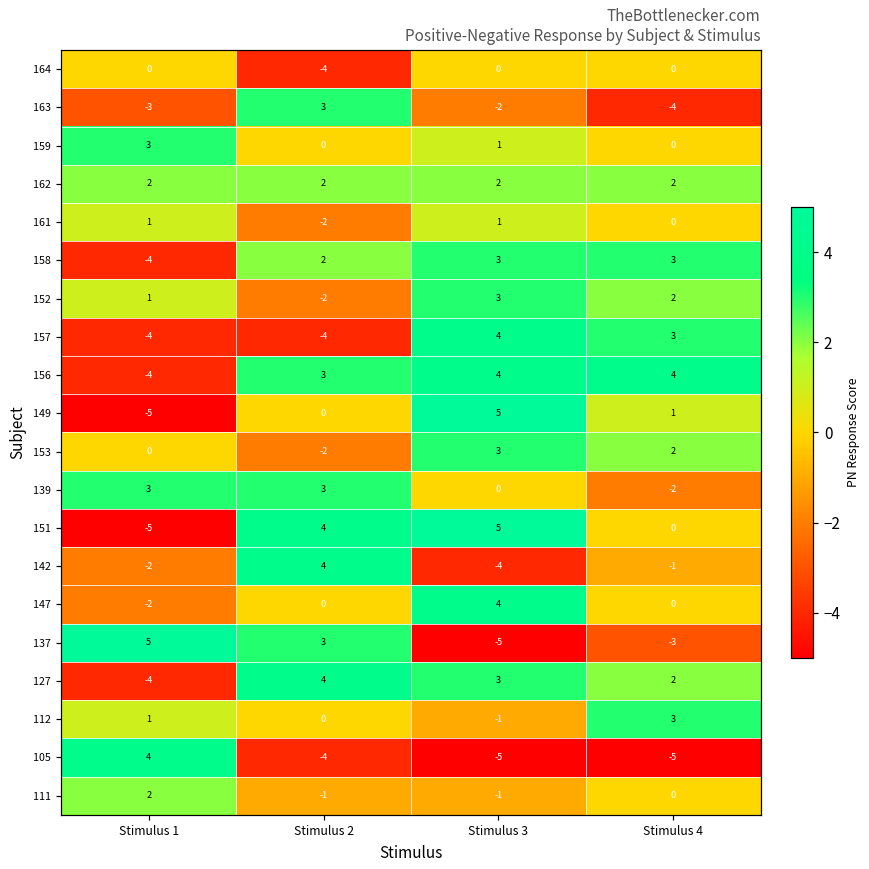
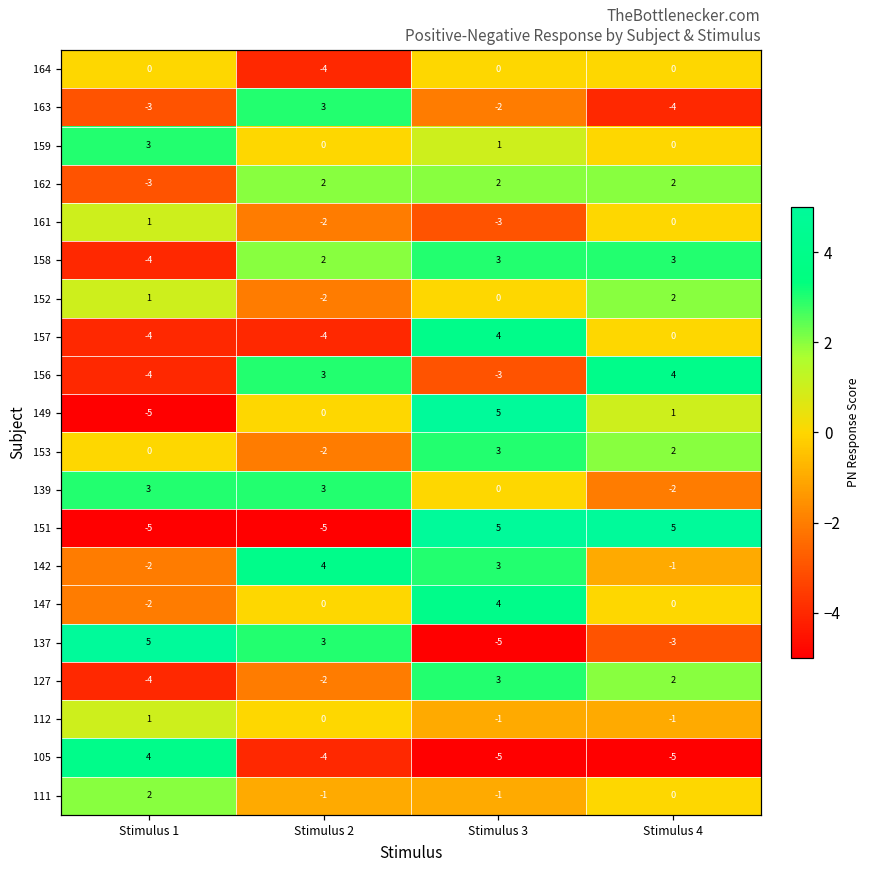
  {
    "164": {
      "Stimulus 1": 0,
      "Stimulus 2": -4,
      "Stimulus 3": 0,
      "Stimulus 4": 0
    },
    "163": {
      "Stimulus 1": -3,
      "Stimulus 2": 3,
      "Stimulus 3": -2,
      "Stimulus 4": -4
    },
    "159": {
      "Stimulus 1": 3,
      "Stimulus 2": 0,
      "Stimulus 3": 1,
      "Stimulus 4": 0
    },
    "162": {
-     "Stimulus 1": 2,
+     "Stimulus 1": -3,
      "Stimulus 2": 2,
      "Stimulus 3": 2,
      "Stimulus 4": 2
    },
    "161": {
      "Stimulus 1": 1,
      "Stimulus 2": -2,
-     "Stimulus 3": 1,
+     "Stimulus 3": -3,
      "Stimulus 4": 0
    },
    "158": {
      "Stimulus 1": -4,
      "Stimulus 2": 2,
      "Stimulus 3": 3,
      "Stimulus 4": 3
    },
    "152": {
      "Stimulus 1": 1,
      "Stimulus 2": -2,
-     "Stimulus 3": 3,
+     "Stimulus 3": 0,
      "Stimulus 4": 2
    },
    "157": {
      "Stimulus 1": -4,
      "Stimulus 2": -4,
      "Stimulus 3": 4,
-     "Stimulus 4": 3
+     "Stimulus 4": 0
    },
    "156": {
      "Stimulus 1": -4,
      "Stimulus 2": 3,
-     "Stimulus 3": 4,
+     "Stimulus 3": -3,
      "Stimulus 4": 4
    },
    "149": {
      "Stimulus 1": -5,
      "Stimulus 2": 0,
      "Stimulus 3": 5,
      "Stimulus 4": 1
    },
    "153": {
      "Stimulus 1": 0,
      "Stimulus 2": -2,
      "Stimulus 3": 3,
      "Stimulus 4": 2
    },
    "139": {
      "Stimulus 1": 3,
      "Stimulus 2": 3,
      "Stimulus 3": 0,
      "Stimulus 4": -2
    },
    "151": {
      "Stimulus 1": -5,
-     "Stimulus 2": 4,
+     "Stimulus 2": -5,
      "Stimulus 3": 5,
-     "Stimulus 4": 0
+     "Stimulus 4": 5
    },
    "142": {
      "Stimulus 1": -2,
      "Stimulus 2": 4,
-     "Stimulus 3": -4,
+     "Stimulus 3": 3,
      "Stimulus 4": -1
    },
    "147": {
      "Stimulus 1": -2,
      "Stimulus 2": 0,
      "Stimulus 3": 4,
      "Stimulus 4": 0
    },
    "137": {
      "Stimulus 1": 5,
      "Stimulus 2": 3,
      "Stimulus 3": -5,
      "Stimulus 4": -3
    },
    "127": {
      "Stimulus 1": -4,
-     "Stimulus 2": 4,
+     "Stimulus 2": -2,
      "Stimulus 3": 3,
      "Stimulus 4": 2
    },
    "112": {
      "Stimulus 1": 1,
      "Stimulus 2": 0,
      "Stimulus 3": -1,
-     "Stimulus 4": 3
+     "Stimulus 4": -1
    },
    "105": {
      "Stimulus 1": 4,
      "Stimulus 2": -4,
      "Stimulus 3": -5,
      "Stimulus 4": -5
    },
    "111": {
      "Stimulus 1": 2,
      "Stimulus 2": -1,
      "Stimulus 3": -1,
      "Stimulus 4": 0
    }
  }
